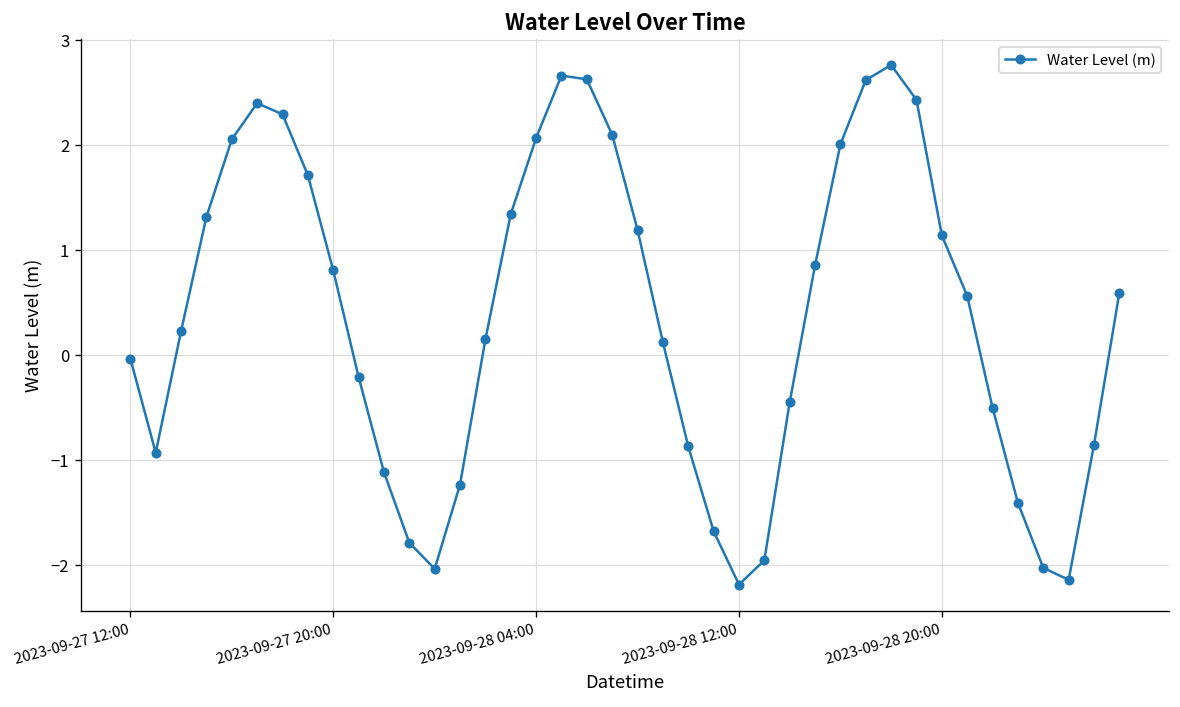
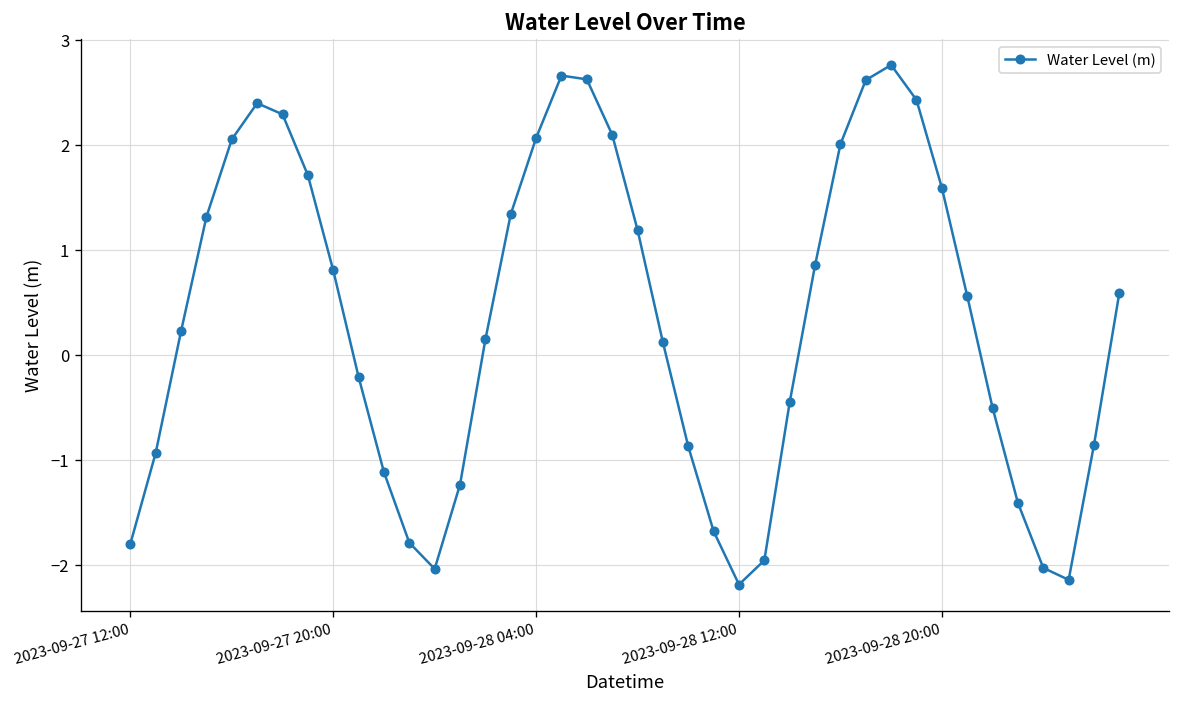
  {
-   "2023-09-27 12:00": 0.0,
+   "2023-09-27 12:00": -1.8,
    "2023-09-27 20:00": 0.8,
    "2023-09-28 04:00": 2.1,
    "2023-09-28 12:00": -2.2,
-   "2023-09-28 20:00": 1.1
+   "2023-09-28 20:00": 1.6
  }
